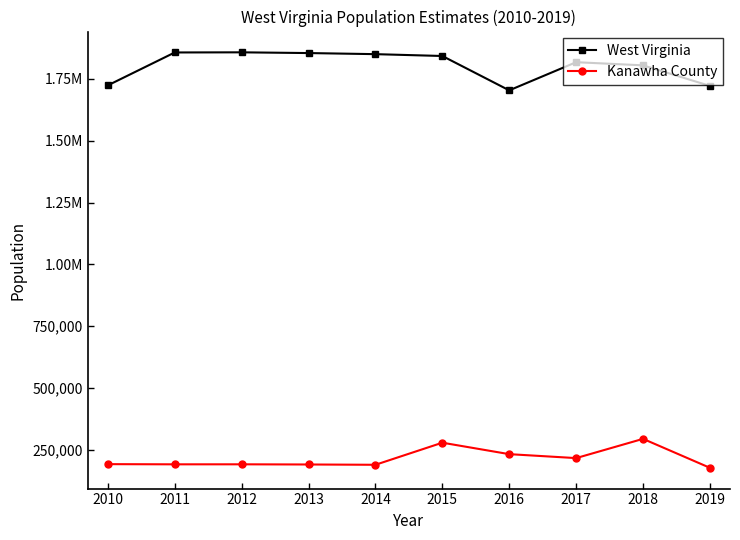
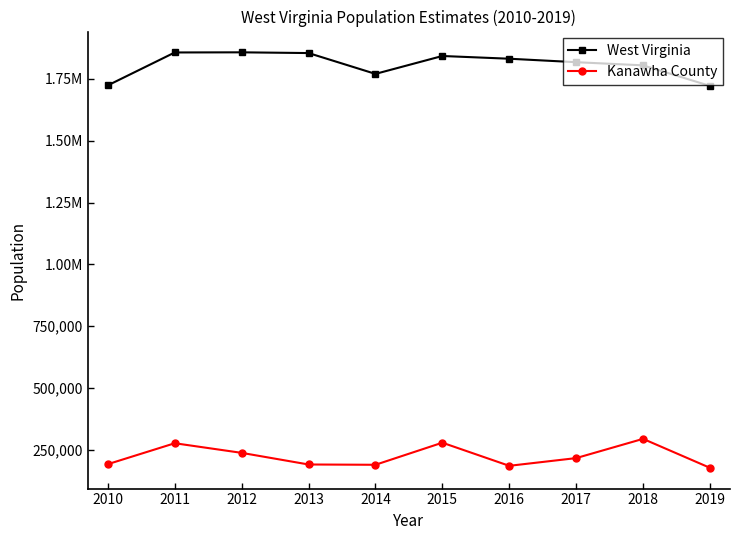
  {
    "West Virginia": {
      "2010": "1,720,000",
      "2011": "1,860,000",
      "2012": "1,860,000",
      "2013": "1,850,000",
-     "2014": "1,850,000",
+     "2014": "1,770,000",
      "2015": "1,840,000",
-     "2016": "1,700,000",
+     "2016": "1,830,000",
      "2019": "1,720,000"
    },
    "Kanawha County": {
      "2010": "190,000",
-     "2011": "190,000",
-     "2012": "190,000",
+     "2011": "280,000",
+     "2012": "240,000",
      "2013": "190,000",
      "2014": "190,000",
      "2015": "280,000",
-     "2016": "230,000",
+     "2016": "190,000",
      "2017": "220,000",
      "2018": "300,000",
      "2019": "180,000"
    }
  }
